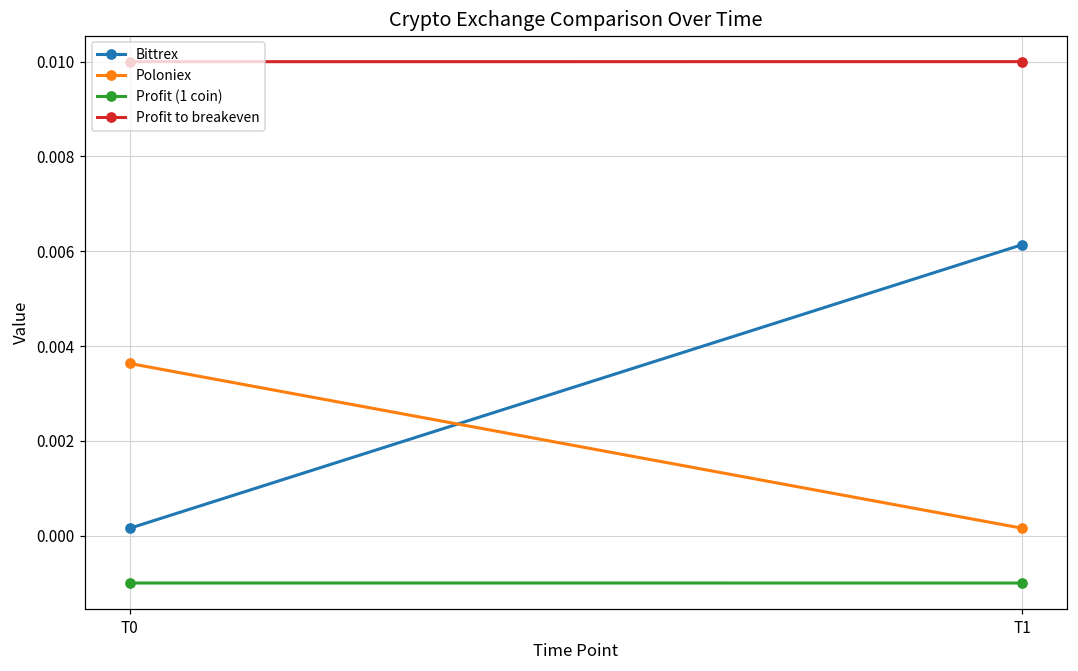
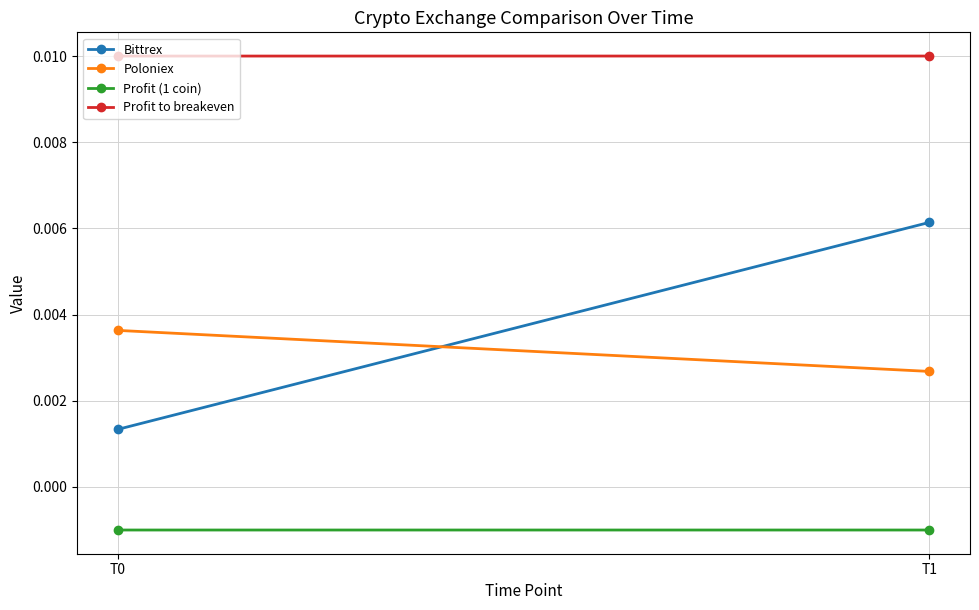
  {
    "Bittrex": {
-     "T0": 0.0002,
+     "T0": 0.0013,
      "T1": 0.0061
    },
    "Poloniex": {
      "T0": 0.0036,
-     "T1": 0.0002
+     "T1": 0.0027
    },
    "Profit (1 coin)": {
      "T0": -0.0010,
      "T1": -0.0010
    },
    "Profit to breakeven": {
      "T1": 0.0100
    }
  }
